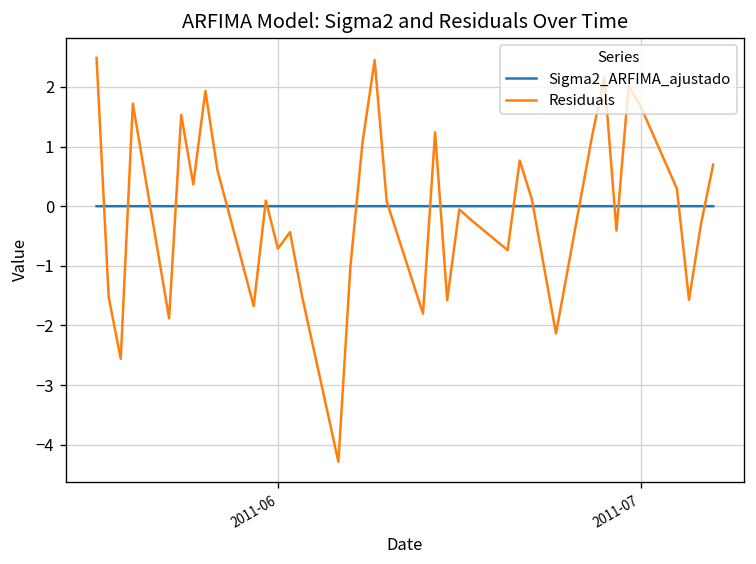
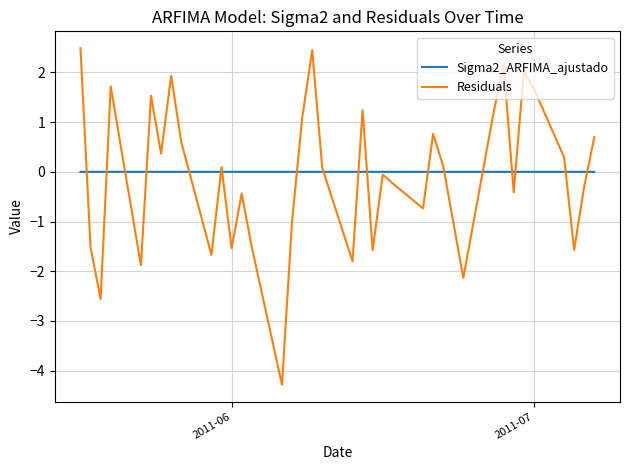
  {
    "Sigma2_ARFIMA_ajustado": {
      "2011-06": 0.0,
      "2011-07": 0.0
    },
    "Residuals": {
-     "2011-06": -0.7
+     "2011-06": -1.5
    }
  }
